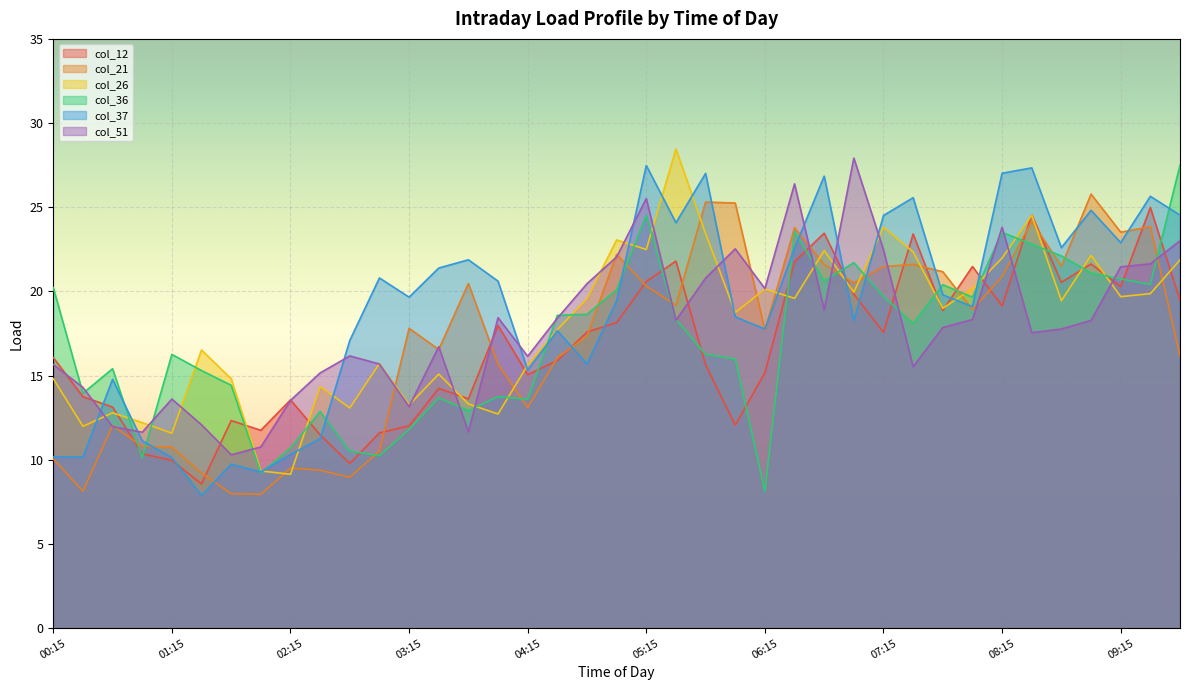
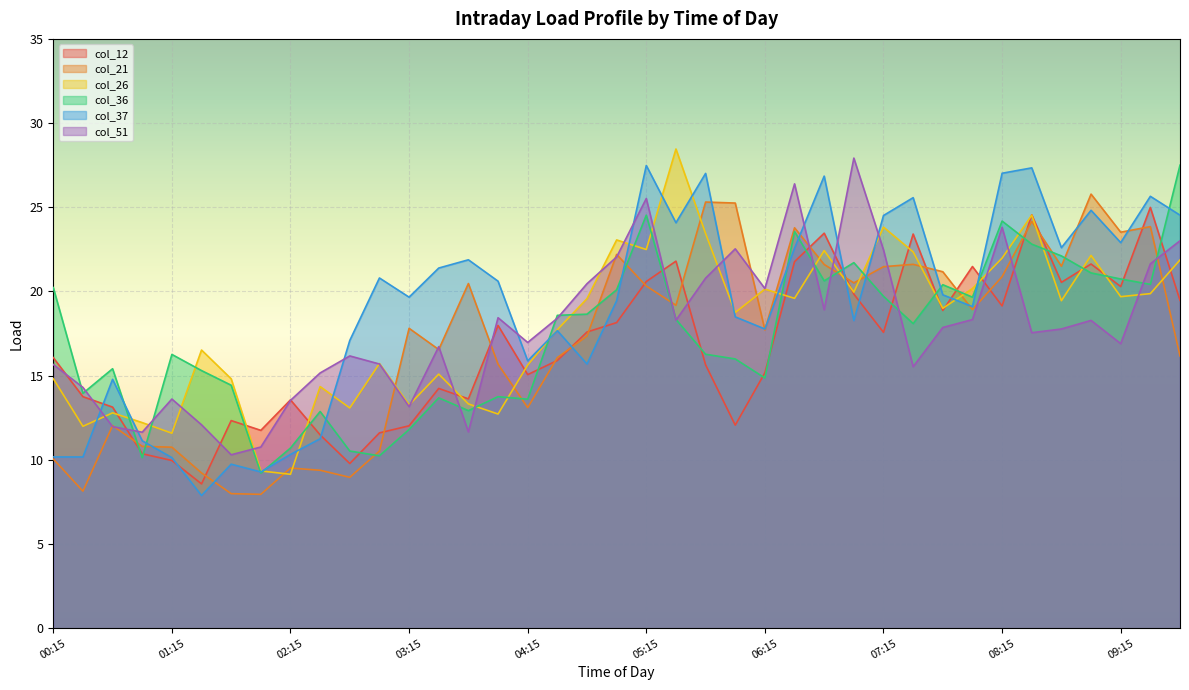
  {
    "col_36": {
      "00:15": 20.2,
      "01:15": 16.3,
      "02:15": 10.7,
      "03:15": 11.8,
      "04:15": 13.6,
      "05:15": 24.5,
-     "06:15": 8.1,
+     "06:15": 14.9,
      "07:15": 19.7,
-     "08:15": 23.5,
+     "08:15": 24.2,
      "09:15": 20.7
    },
    "col_37": {
      "01:15": 10.1,
      "02:15": 10.3,
      "03:15": 19.7,
-     "04:15": 15.3,
+     "04:15": 15.9,
      "05:15": 27.5,
      "07:15": 24.5,
      "08:15": 27.0,
      "09:15": 22.9
    },
    "col_51": {
      "00:15": 15.7,
      "01:15": 13.6,
-     "04:15": 16.2,
+     "04:15": 17.0,
      "05:15": 25.5,
      "07:15": 22.5,
      "08:15": 23.8,
-     "09:15": 21.5
+     "09:15": 16.9
    }
  }
